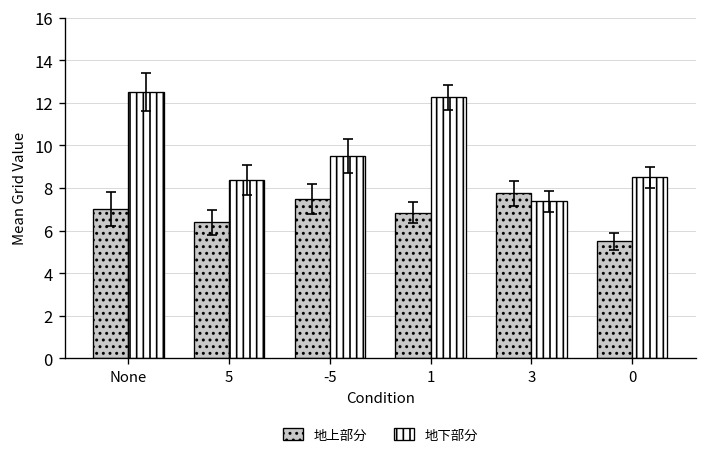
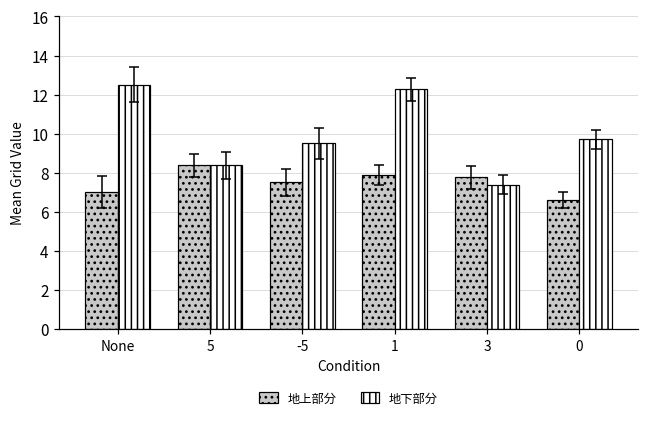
  {
    "地上部分": {
      "None": 7.0,
-     "5": 6.4,
+     "5": 8.4,
      "-5": 7.5,
-     "1": 6.8,
+     "1": 7.9,
      "3": 7.7,
-     "0": 5.5
+     "0": 6.6
    },
    "地下部分": {
      "None": 12.5,
      "5": 8.4,
      "-5": 9.5,
      "1": 12.3,
      "3": 7.4,
-     "0": 8.5
+     "0": 9.7
    }
  }
